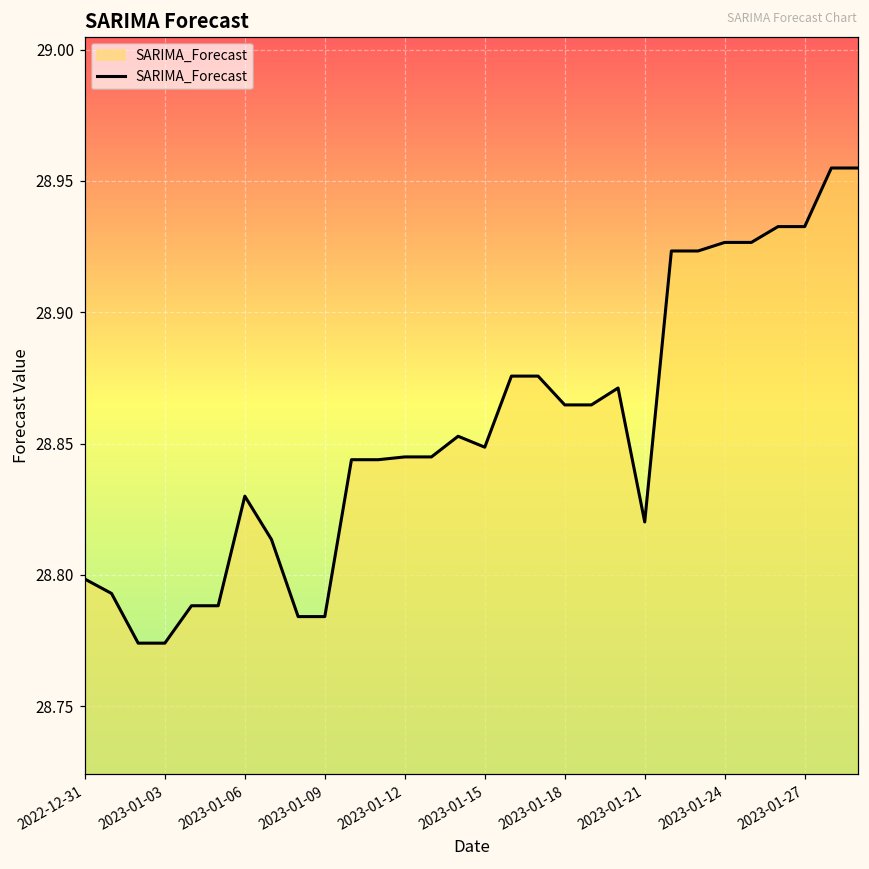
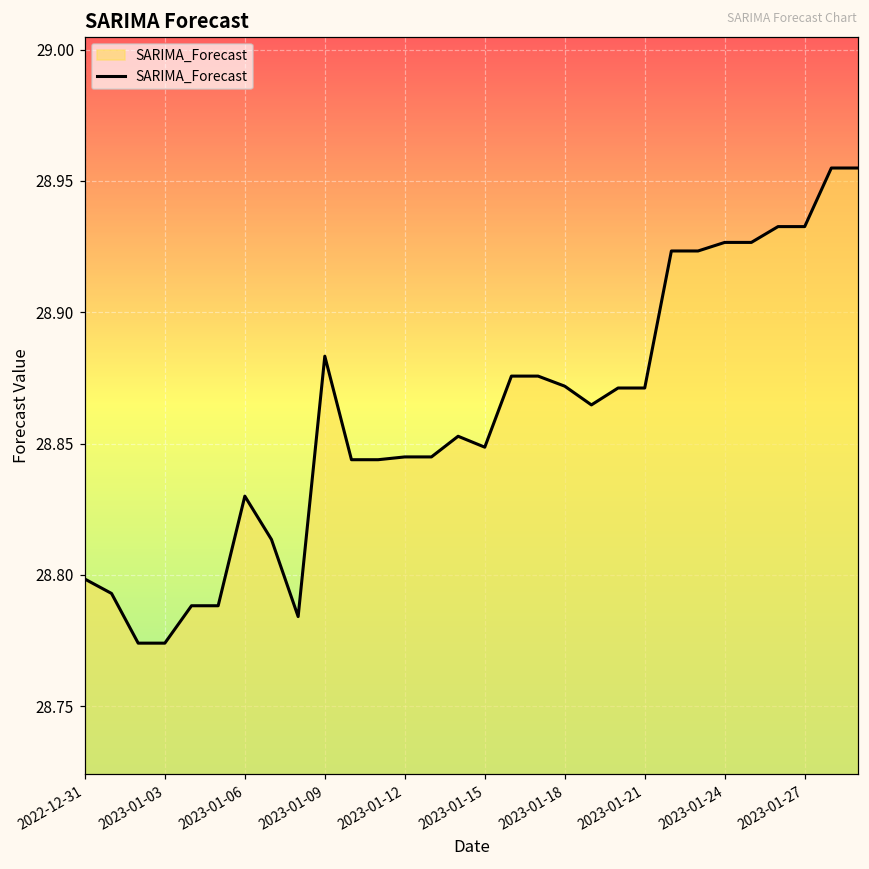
  {
    "2022-12-31": 28.798,
    "2023-01-03": 28.774,
    "2023-01-06": 28.830,
-   "2023-01-09": 28.784,
+   "2023-01-09": 28.883,
    "2023-01-12": 28.845,
    "2023-01-15": 28.849,
-   "2023-01-18": 28.865,
-   "2023-01-21": 28.820,
+   "2023-01-18": 28.872,
+   "2023-01-21": 28.871,
    "2023-01-24": 28.927,
    "2023-01-27": 28.933
  }
